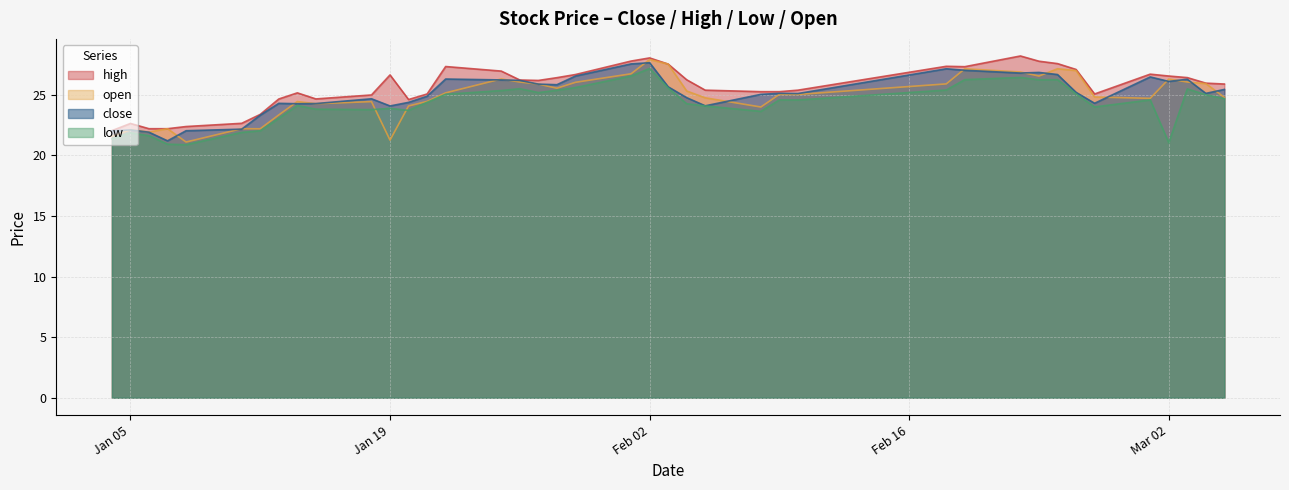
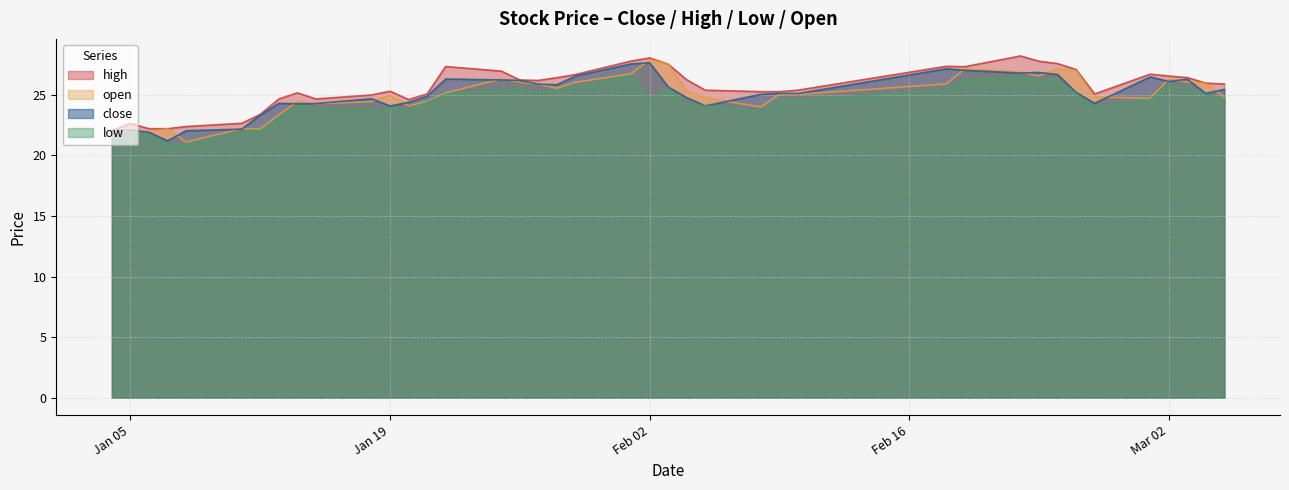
  {
    "high": {
-     "Jan 19": 26.6,
+     "Jan 19": 25.3,
      "Mar 02": 26.6
    },
    "open": {
-     "Jan 19": 21.3
+     "Jan 19": 24.9
    },
    "close": {
      "Feb 02": 27.7
    },
    "low": {
-     "Feb 02": 27.2,
-     "Mar 02": 21.0
+     "Feb 02": 24.6,
+     "Mar 02": 25.7
    }
  }
